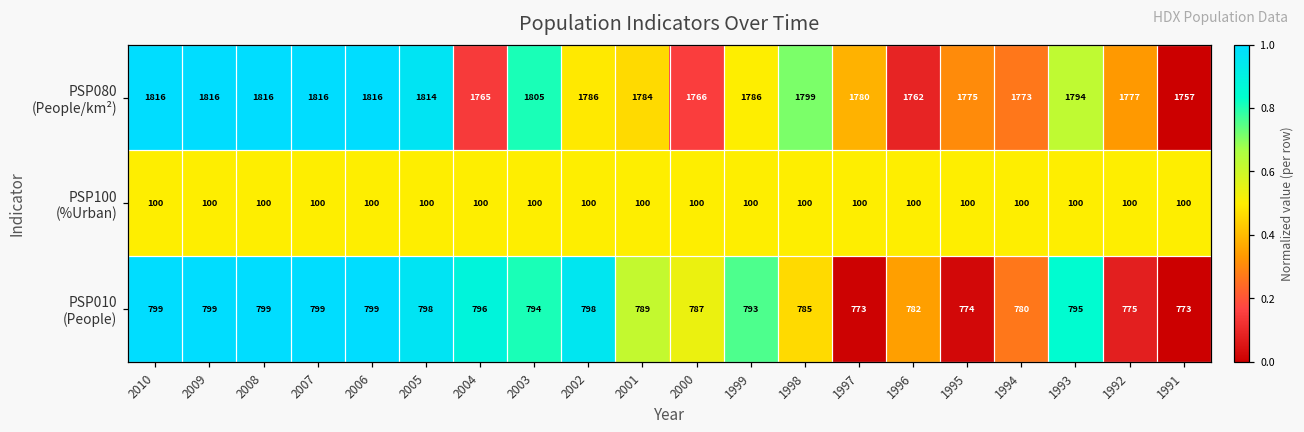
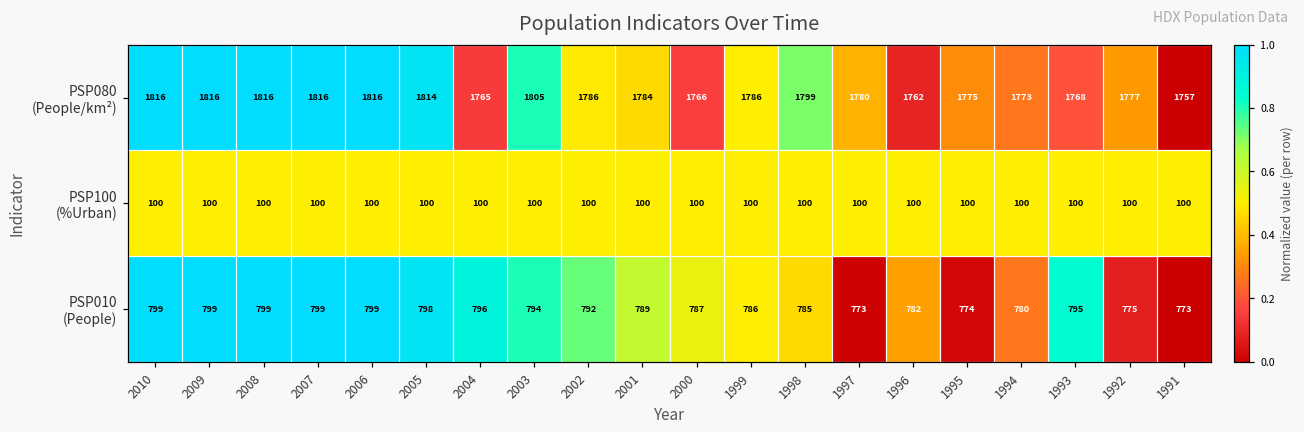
  {
    "PSP080 (People/km²)": {
      "2010": 1816,
      "2009": 1816,
      "2008": 1816,
      "2007": 1816,
      "2006": 1816,
      "2005": 1814,
      "2004": 1765,
      "2003": 1805,
      "2002": 1786,
      "2001": 1784,
      "2000": 1766,
      "1999": 1786,
      "1998": 1799,
      "1997": 1780,
      "1996": 1762,
      "1995": 1775,
      "1994": 1773,
-     "1993": 1794,
+     "1993": 1768,
      "1992": 1777,
      "1991": 1757
    },
    "PSP100 (%Urban)": {
      "2010": 100,
      "2009": 100,
      "2008": 100,
      "2007": 100,
      "2006": 100,
      "2005": 100,
      "2004": 100,
      "2003": 100,
      "2002": 100,
      "2001": 100,
      "2000": 100,
      "1999": 100,
      "1998": 100,
      "1997": 100,
      "1996": 100,
      "1995": 100,
      "1994": 100,
      "1993": 100,
      "1992": 100,
      "1991": 100
    },
    "PSP010 (People)": {
      "2010": 799,
      "2009": 799,
      "2008": 799,
      "2007": 799,
      "2006": 799,
      "2005": 798,
      "2004": 796,
      "2003": 794,
-     "2002": 798,
+     "2002": 792,
      "2001": 789,
      "2000": 787,
-     "1999": 793,
+     "1999": 786,
      "1998": 785,
      "1997": 773,
      "1996": 782,
      "1995": 774,
      "1994": 780,
      "1993": 795,
      "1992": 775,
      "1991": 773
    }
  }
